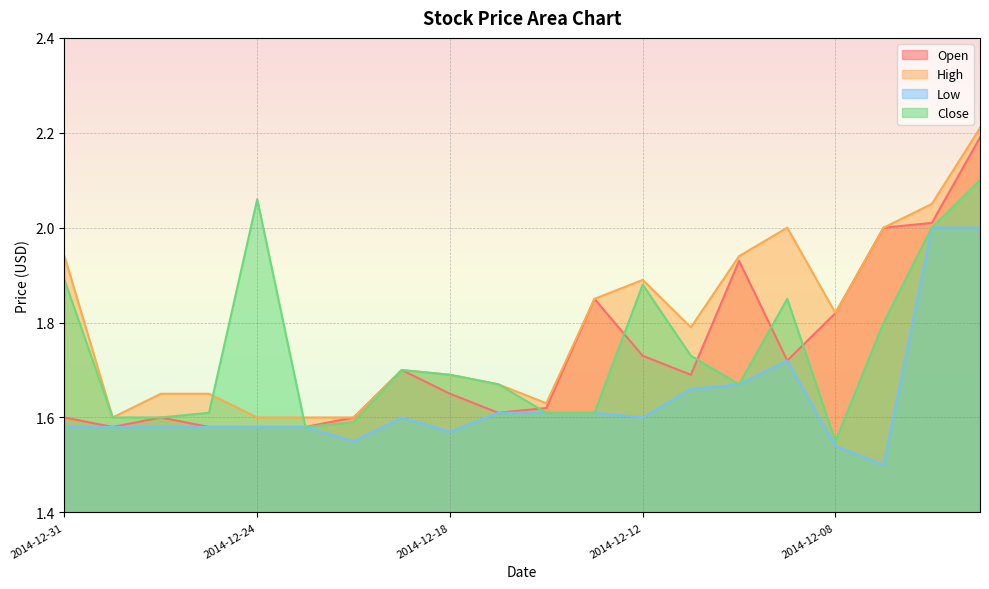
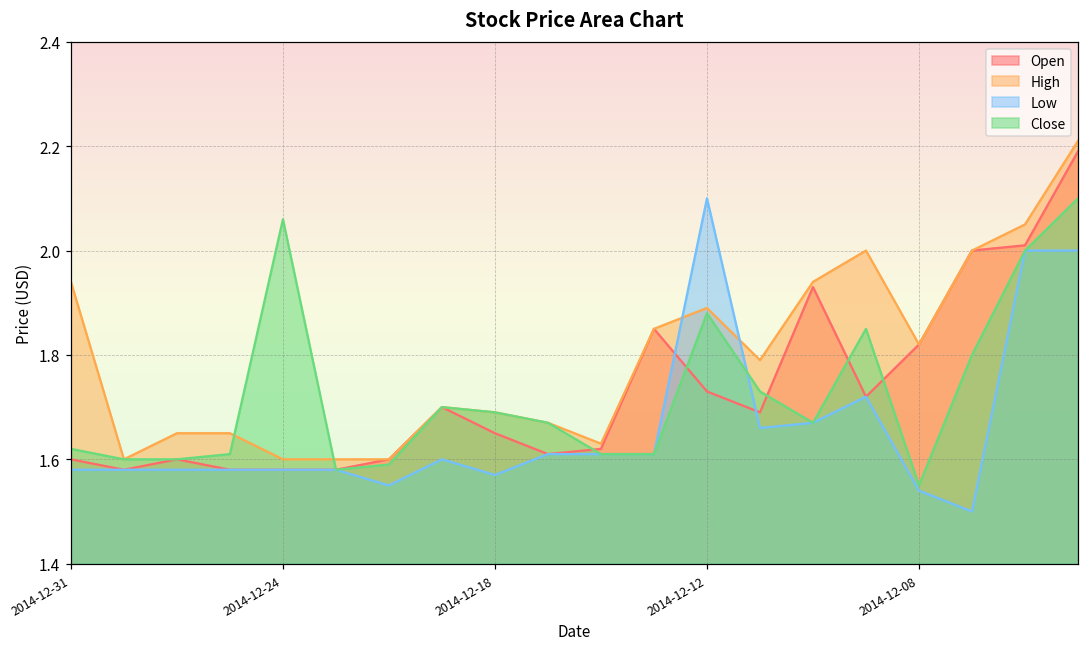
  {
    "Low": {
      "2014-12-31": 1.58,
      "2014-12-18": 1.57,
-     "2014-12-12": 1.6,
+     "2014-12-12": 2.1,
      "2014-12-08": 1.54
    },
    "Close": {
-     "2014-12-31": 1.89,
+     "2014-12-31": 1.62,
      "2014-12-24": 2.06,
      "2014-12-12": 1.88,
      "2014-12-08": 1.55
    }
  }
